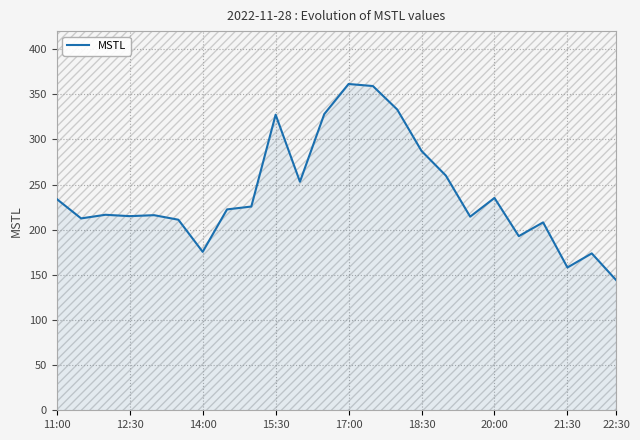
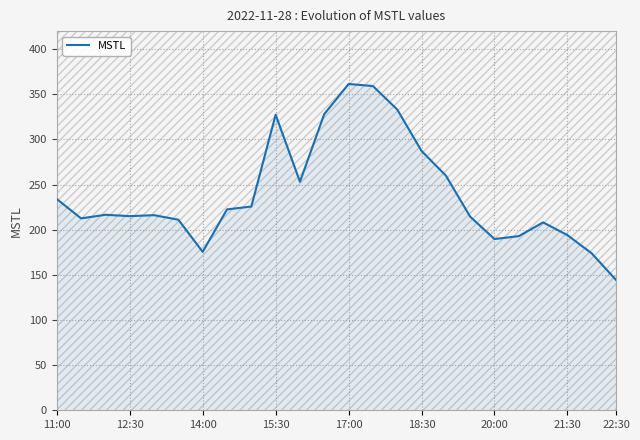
  {
    "MSTL": {
      "11:00": 230,
      "12:30": 220,
      "14:00": 180,
      "15:30": 330,
      "17:00": 360,
      "18:30": 290,
-     "20:00": 240,
-     "21:30": 160,
+     "20:00": 190,
+     "21:30": 190,
      "22:30": 140
    }
  }
